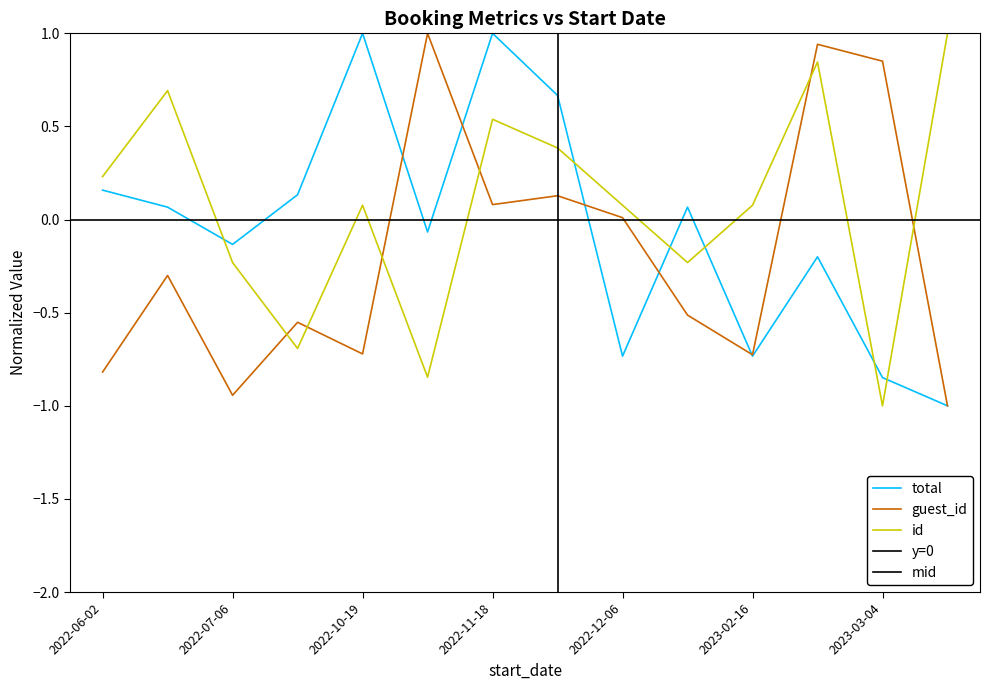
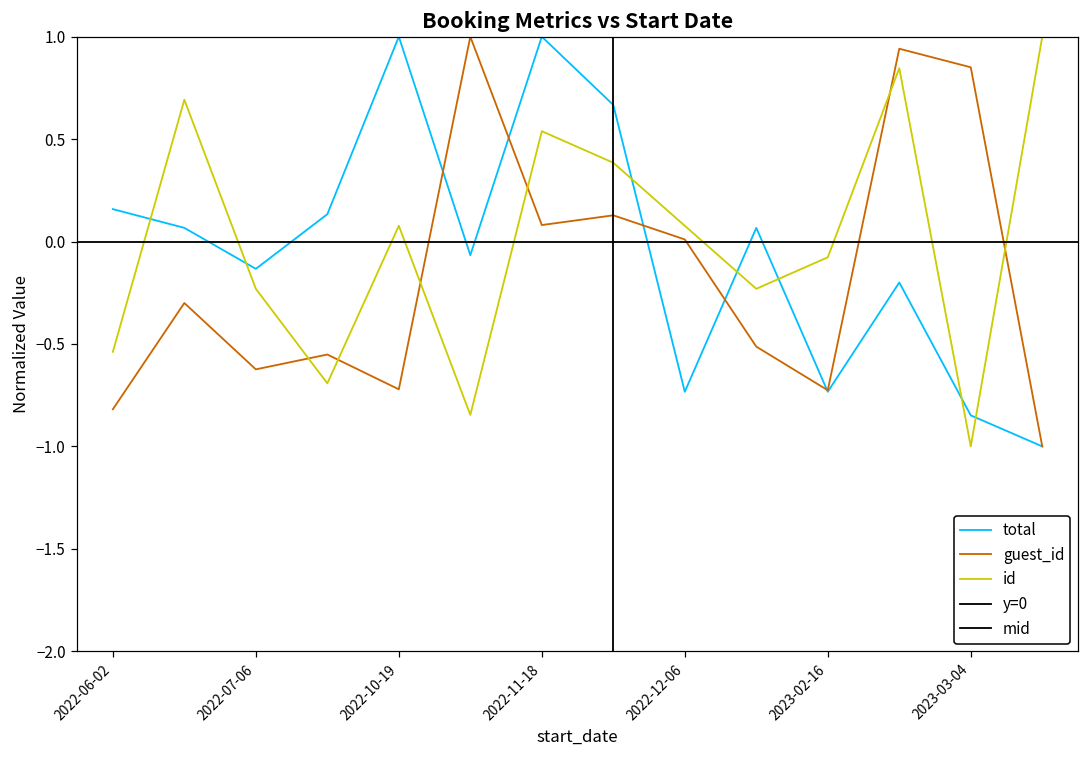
  {
    "total": {
      "2022-06-02": 0.16,
      "2022-07-06": -0.13,
      "2022-10-19": 1.00,
      "2022-11-18": 1.00,
      "2022-12-06": -0.73,
      "2023-03-04": -0.85
    },
    "guest_id": {
      "2022-06-02": -0.82,
-     "2022-07-06": -0.94,
+     "2022-07-06": -0.62,
      "2022-10-19": -0.72,
      "2022-11-18": 0.08,
      "2022-12-06": 0.01,
      "2023-03-04": 0.85
    },
    "id": {
-     "2022-06-02": 0.23,
+     "2022-06-02": -0.54,
      "2022-07-06": -0.23,
      "2022-10-19": 0.08,
      "2022-11-18": 0.54,
      "2022-12-06": 0.08,
-     "2023-02-16": 0.08,
+     "2023-02-16": -0.08,
      "2023-03-04": -1.00
    }
  }
